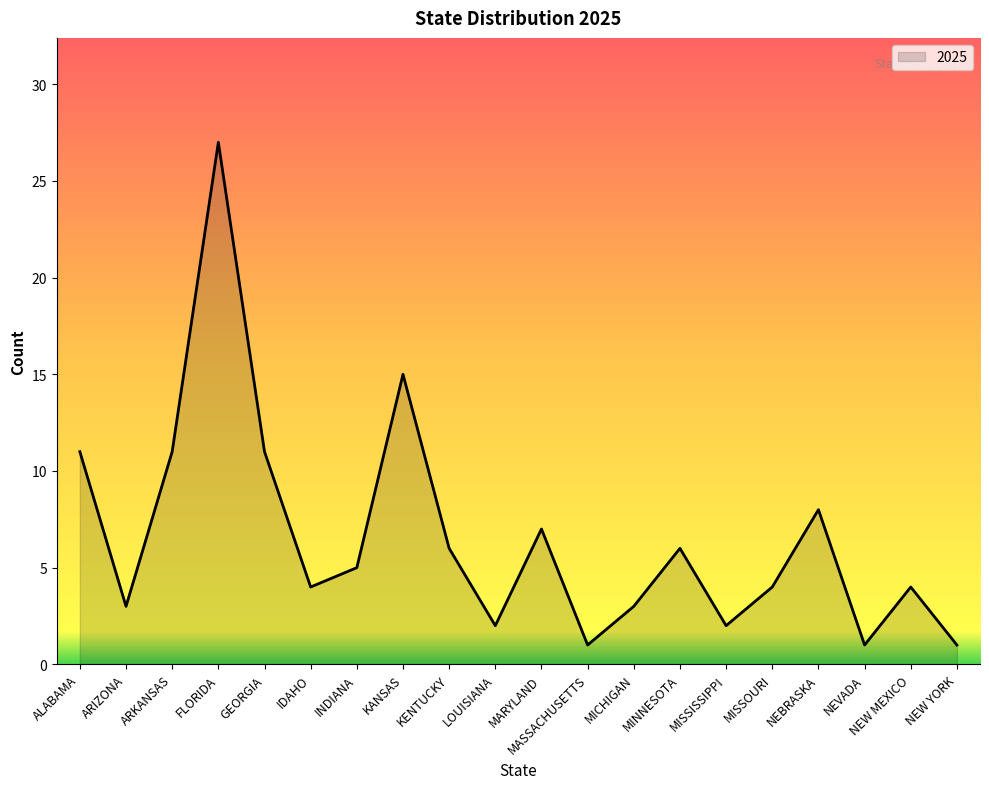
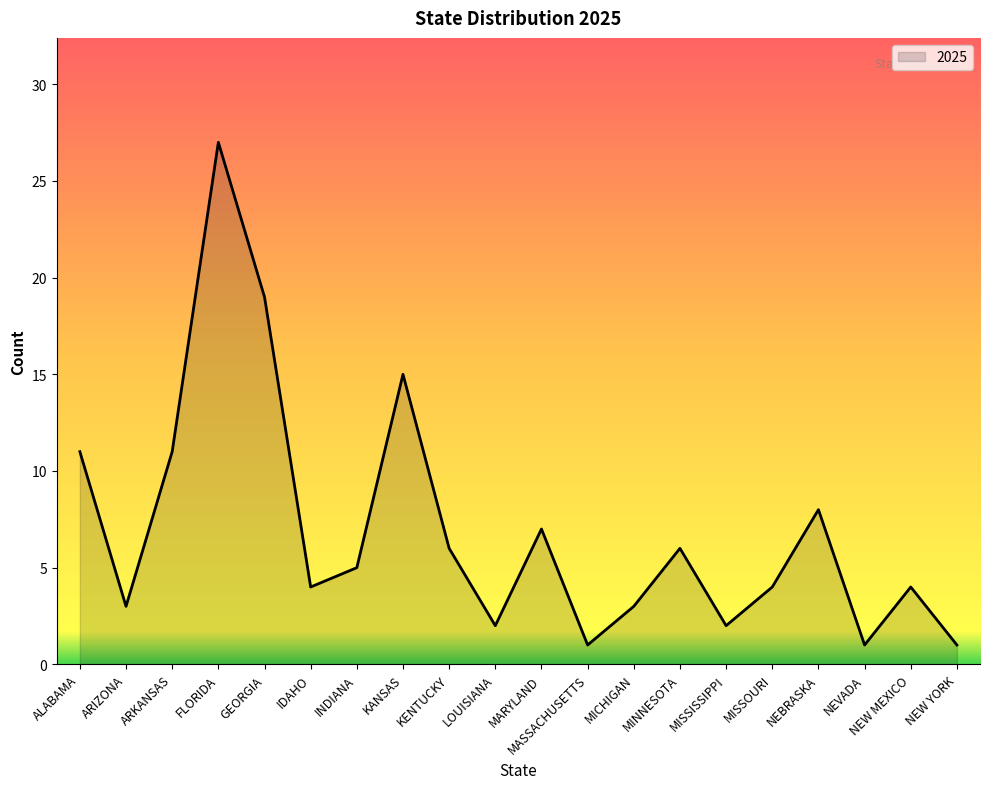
  {
    "ALABAMA": 11,
    "ARIZONA": 3,
    "ARKANSAS": 11,
    "FLORIDA": 27,
-   "GEORGIA": 11,
+   "GEORGIA": 19,
    "IDAHO": 4,
    "INDIANA": 5,
    "KANSAS": 15,
    "KENTUCKY": 6,
    "LOUISIANA": 2,
    "MARYLAND": 7,
    "MASSACHUSETTS": 1,
    "MICHIGAN": 3,
    "MINNESOTA": 6,
    "MISSISSIPPI": 2,
    "MISSOURI": 4,
    "NEBRASKA": 8,
    "NEVADA": 1,
    "NEW MEXICO": 4,
    "NEW YORK": 1
  }
